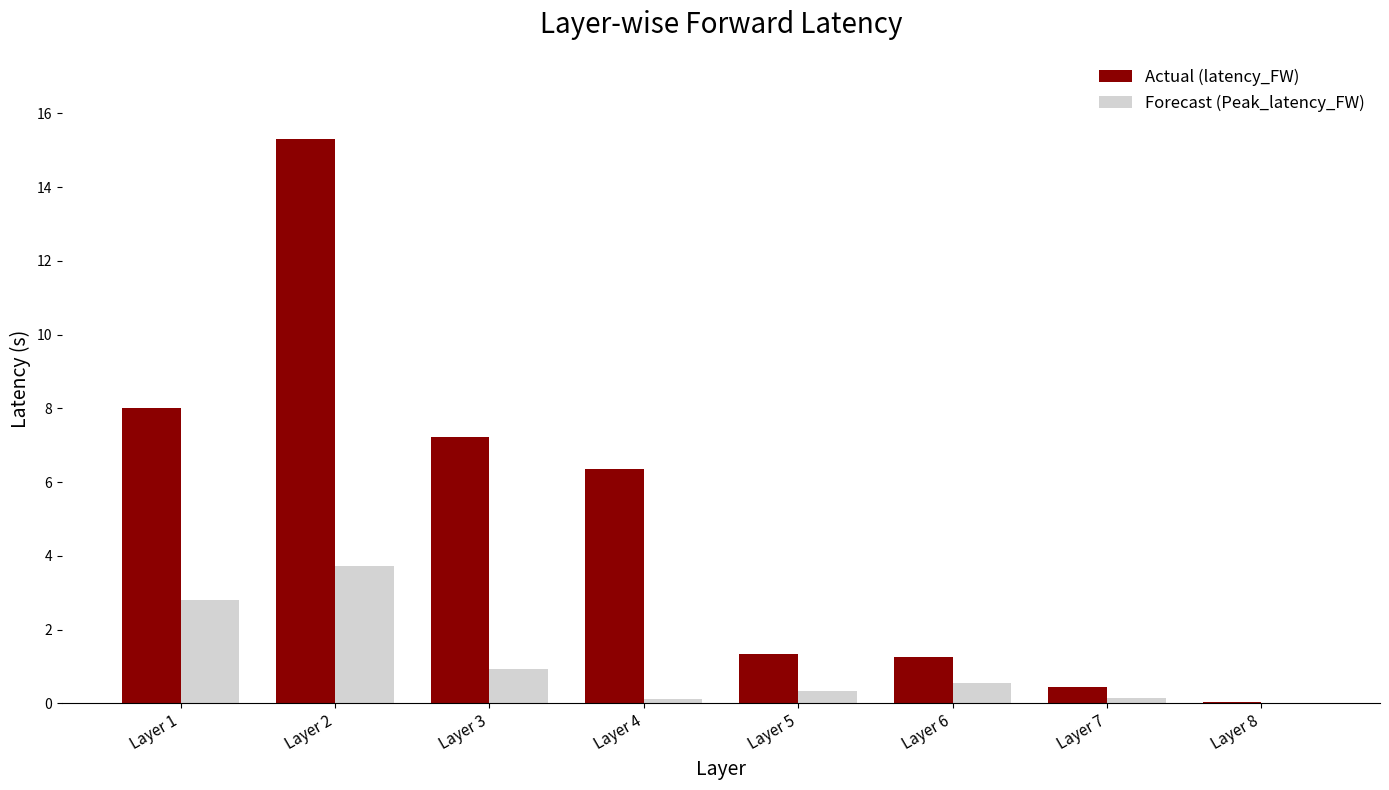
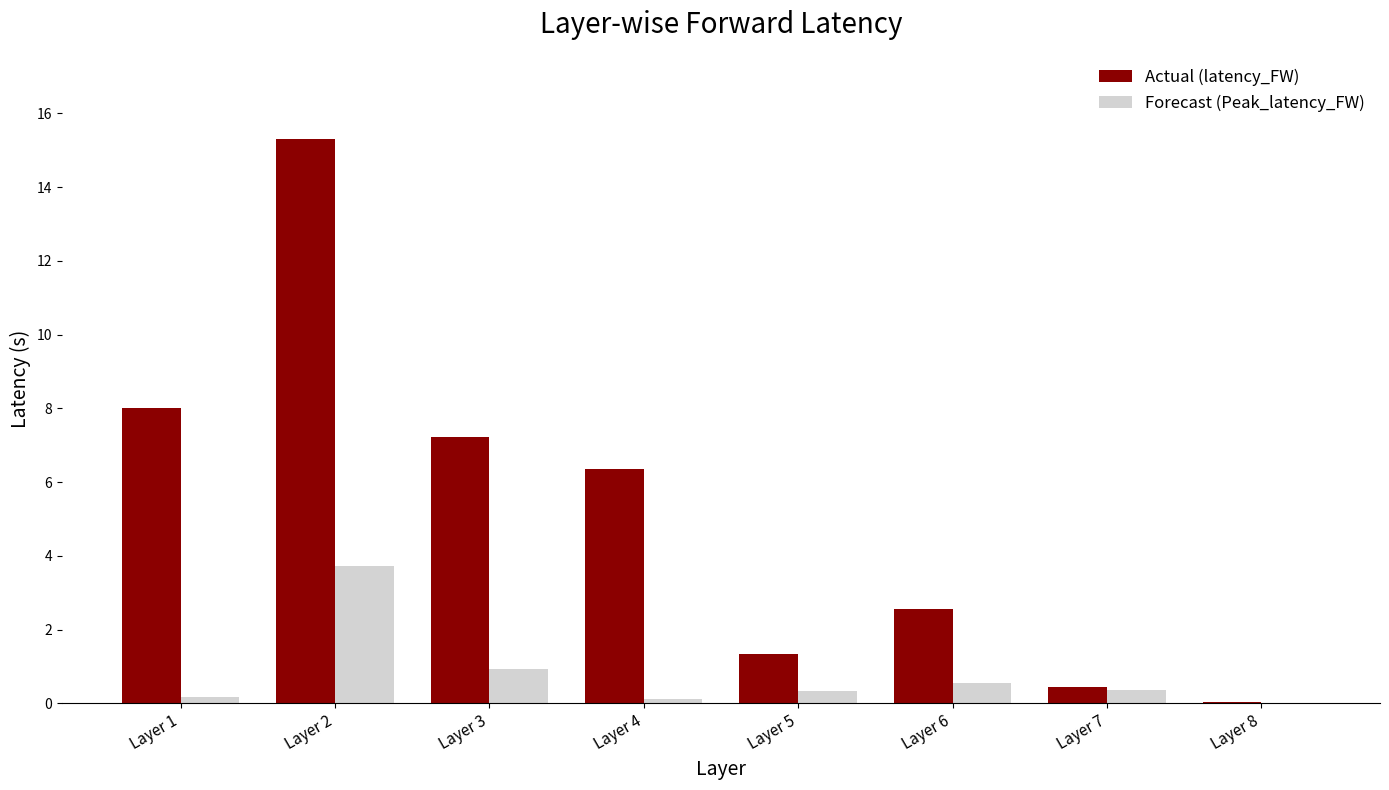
  {
    "Actual (latency_FW)": {
      "Layer 1": 8.0,
      "Layer 2": 15.3,
      "Layer 3": 7.2,
      "Layer 4": 6.4,
      "Layer 5": 1.3,
-     "Layer 6": 1.3,
+     "Layer 6": 2.6,
      "Layer 7": 0.5
    },
    "Forecast (Peak_latency_FW)": {
-     "Layer 1": 2.8,
+     "Layer 1": 0.2,
      "Layer 2": 3.7,
      "Layer 3": 0.9,
      "Layer 4": 0.1,
      "Layer 5": 0.3,
      "Layer 6": 0.6,
-     "Layer 7": 0.1
+     "Layer 7": 0.4
    }
  }
